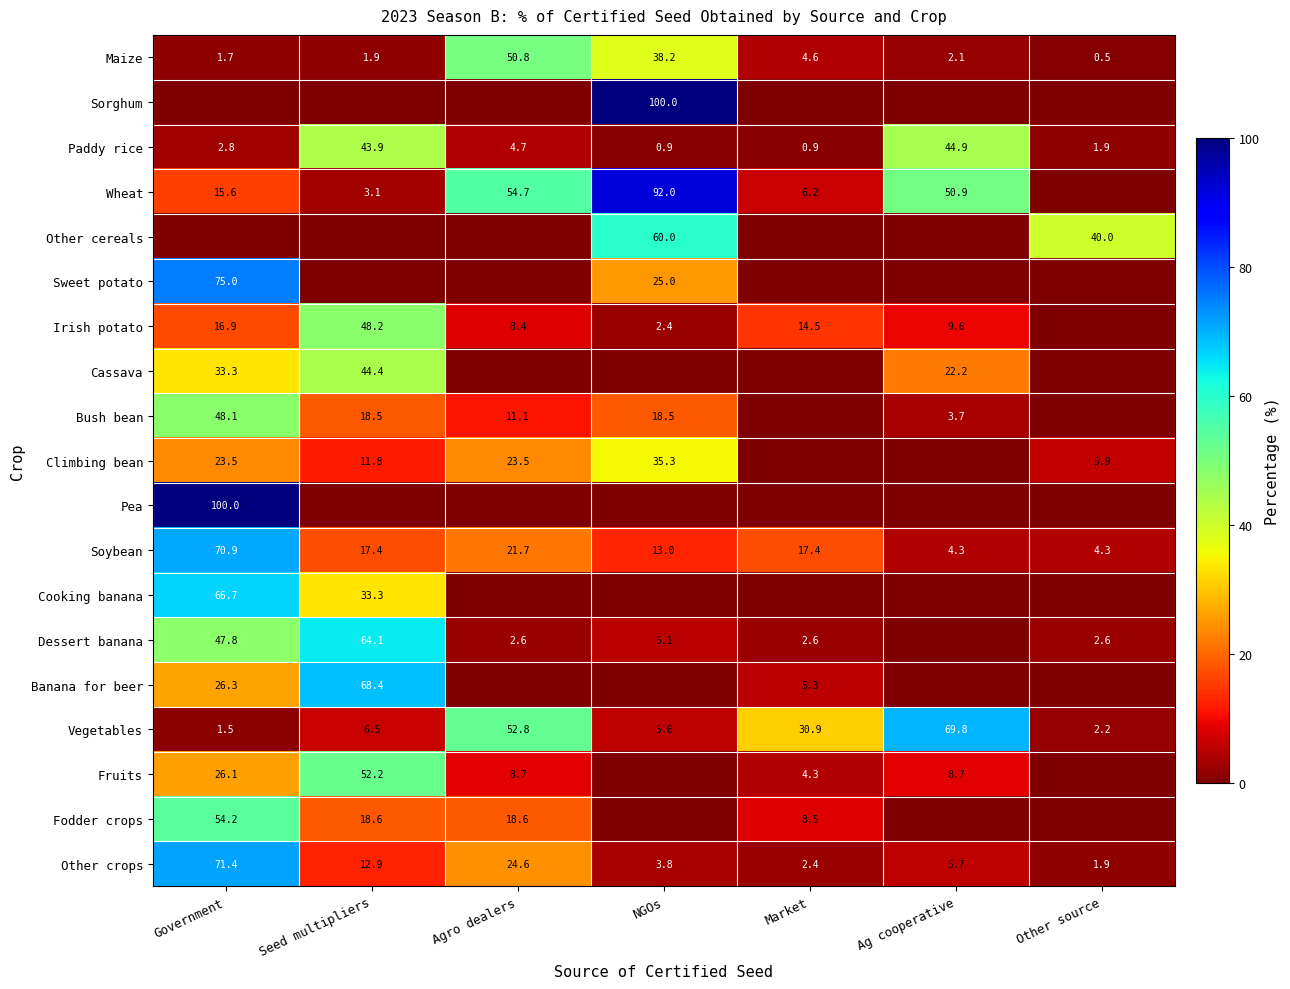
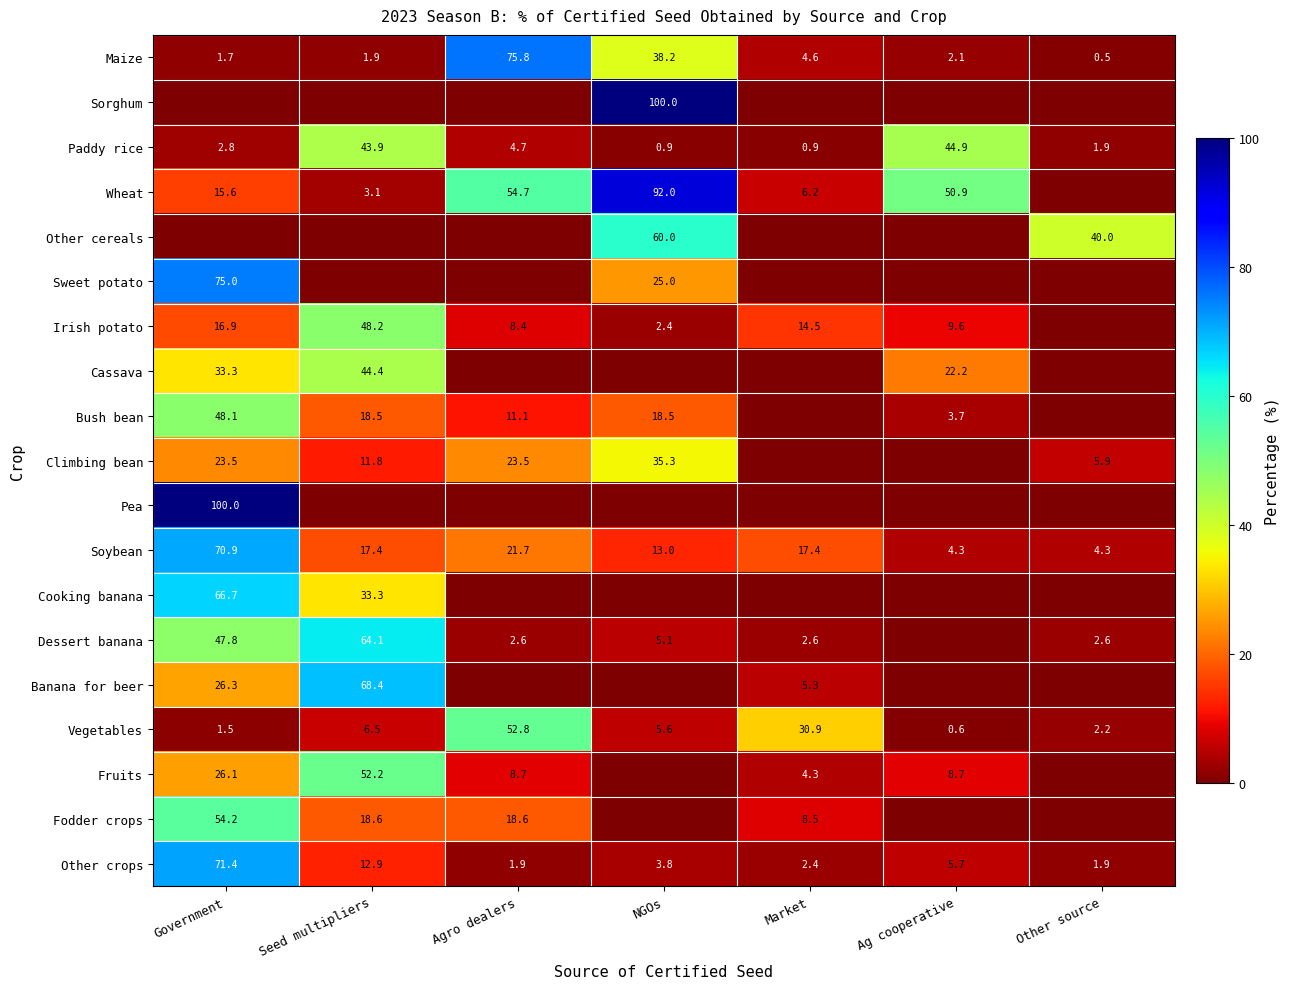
  {
    "Maize": {
      "Government": 1.7,
      "Seed multipliers": 1.9,
-     "Agro dealers": 50.8,
+     "Agro dealers": 75.8,
      "NGOs": 38.2,
      "Market": 4.6,
      "Ag cooperative": 2.1,
      "Other source": 0.5
    },
    "Sorghum": {
      "NGOs": 100.0
    },
    "Paddy rice": {
      "Government": 2.8,
      "Seed multipliers": 43.9,
      "Agro dealers": 4.7,
      "NGOs": 0.9,
      "Market": 0.9,
      "Ag cooperative": 44.9,
      "Other source": 1.9
    },
    "Wheat": {
      "Government": 15.6,
      "Seed multipliers": 3.1,
      "Agro dealers": 54.7,
      "NGOs": 92.0,
      "Market": 6.2,
      "Ag cooperative": 50.9
    },
    "Other cereals": {
      "NGOs": 60.0,
      "Other source": 40.0
    },
    "Sweet potato": {
      "Government": 75.0,
      "NGOs": 25.0
    },
    "Irish potato": {
      "Government": 16.9,
      "Seed multipliers": 48.2,
      "Agro dealers": 8.4,
      "NGOs": 2.4,
      "Market": 14.5,
      "Ag cooperative": 9.6
    },
    "Cassava": {
      "Government": 33.3,
      "Seed multipliers": 44.4,
      "Ag cooperative": 22.2
    },
    "Bush bean": {
      "Government": 48.1,
      "Seed multipliers": 18.5,
      "Agro dealers": 11.1,
      "NGOs": 18.5,
      "Ag cooperative": 3.7
    },
    "Climbing bean": {
      "Government": 23.5,
      "Seed multipliers": 11.8,
      "Agro dealers": 23.5,
      "NGOs": 35.3,
      "Other source": 5.9
    },
    "Pea": {
      "Government": 100.0
    },
    "Soybean": {
      "Government": 70.9,
      "Seed multipliers": 17.4,
      "Agro dealers": 21.7,
      "NGOs": 13.0,
      "Market": 17.4,
      "Ag cooperative": 4.3,
      "Other source": 4.3
    },
    "Cooking banana": {
      "Government": 66.7,
      "Seed multipliers": 33.3
    },
    "Dessert banana": {
      "Government": 47.8,
      "Seed multipliers": 64.1,
      "Agro dealers": 2.6,
      "NGOs": 5.1,
      "Market": 2.6,
      "Other source": 2.6
    },
    "Banana for beer": {
      "Government": 26.3,
      "Seed multipliers": 68.4,
      "Market": 5.3
    },
    "Vegetables": {
      "Government": 1.5,
      "Seed multipliers": 6.5,
      "Agro dealers": 52.8,
      "NGOs": 5.6,
      "Market": 30.9,
-     "Ag cooperative": 69.8,
+     "Ag cooperative": 0.6,
      "Other source": 2.2
    },
    "Fruits": {
      "Government": 26.1,
      "Seed multipliers": 52.2,
      "Agro dealers": 8.7,
      "Market": 4.3,
      "Ag cooperative": 8.7
    },
    "Fodder crops": {
      "Government": 54.2,
      "Seed multipliers": 18.6,
      "Agro dealers": 18.6,
      "Market": 8.5
    },
    "Other crops": {
      "Government": 71.4,
      "Seed multipliers": 12.9,
-     "Agro dealers": 24.6,
+     "Agro dealers": 1.9,
      "NGOs": 3.8,
      "Market": 2.4,
      "Ag cooperative": 5.7,
      "Other source": 1.9
    }
  }
